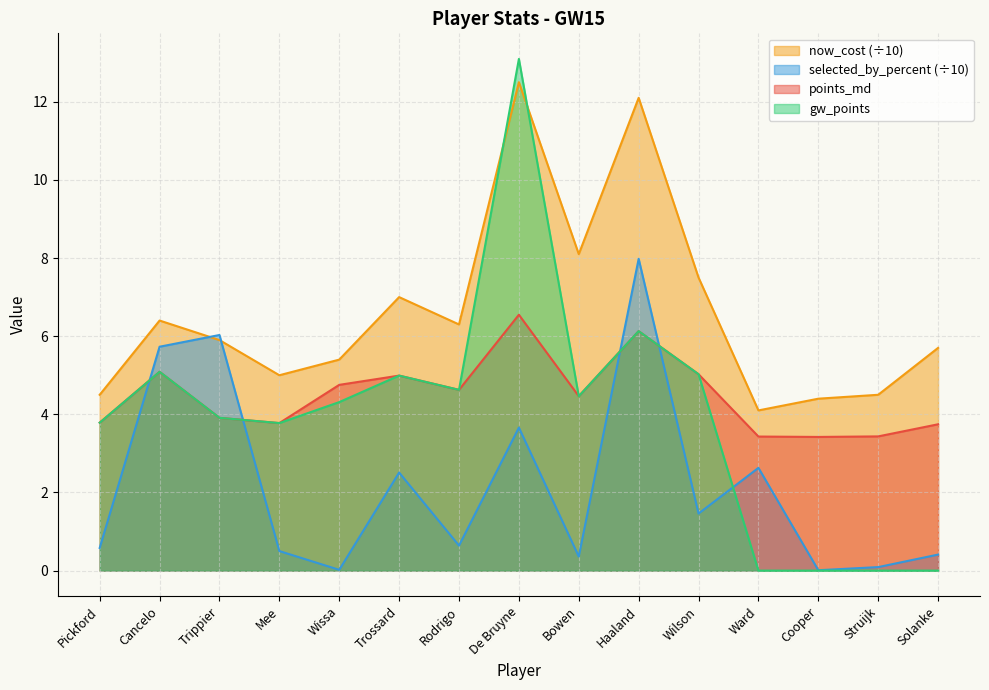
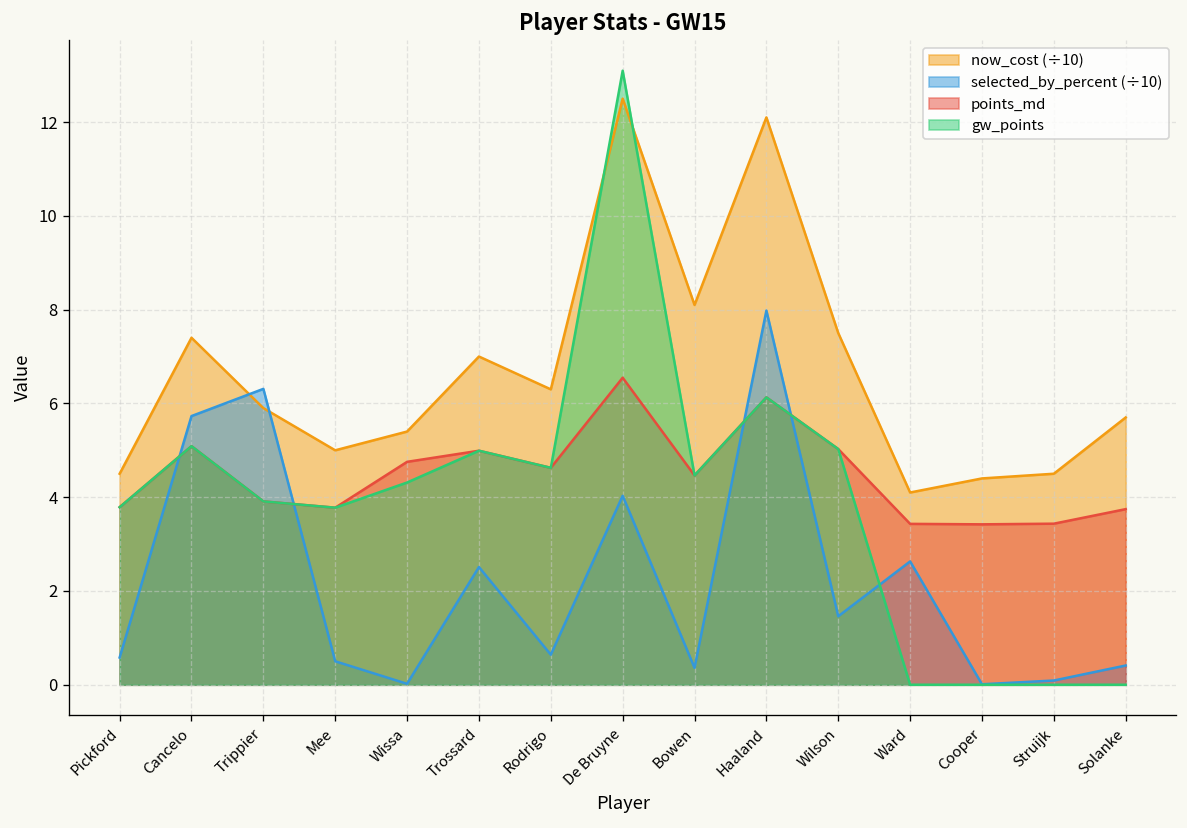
  {
    "now_cost (÷10)": {
      "Pickford": 4.5,
-     "Cancelo": 6.4,
+     "Cancelo": 7.4,
      "Trippier": 5.9,
      "Mee": 5.0,
      "Wissa": 5.4,
      "Trossard": 7.0,
      "Rodrigo": 6.3,
      "De Bruyne": 12.5,
      "Bowen": 8.1,
      "Haaland": 12.1,
      "Wilson": 7.5,
      "Ward": 4.1,
      "Cooper": 4.4,
      "Struijk": 4.5,
      "Solanke": 5.7
    },
    "selected_by_percent (÷10)": {
      "Pickford": 0.6,
      "Cancelo": 5.7,
-     "Trippier": 6.0,
+     "Trippier": 6.3,
      "Mee": 0.5,
      "Wissa": 0.0,
      "Trossard": 2.5,
      "Rodrigo": 0.6,
-     "De Bruyne": 3.7,
+     "De Bruyne": 4.0,
      "Bowen": 0.4,
      "Haaland": 8.0,
      "Wilson": 1.5,
      "Ward": 2.6,
      "Struijk": 0.1,
      "Solanke": 0.4
    },
    "points_md": {
      "Wissa": 4.8,
      "De Bruyne": 6.5,
      "Ward": 3.4,
      "Cooper": 3.4,
      "Struijk": 3.4,
      "Solanke": 3.7
    },
    "gw_points": {
      "Wissa": 4.3,
      "De Bruyne": 13.1,
      "Ward": 0.0,
      "Struijk": 0.0,
      "Solanke": 0.0
    }
  }
